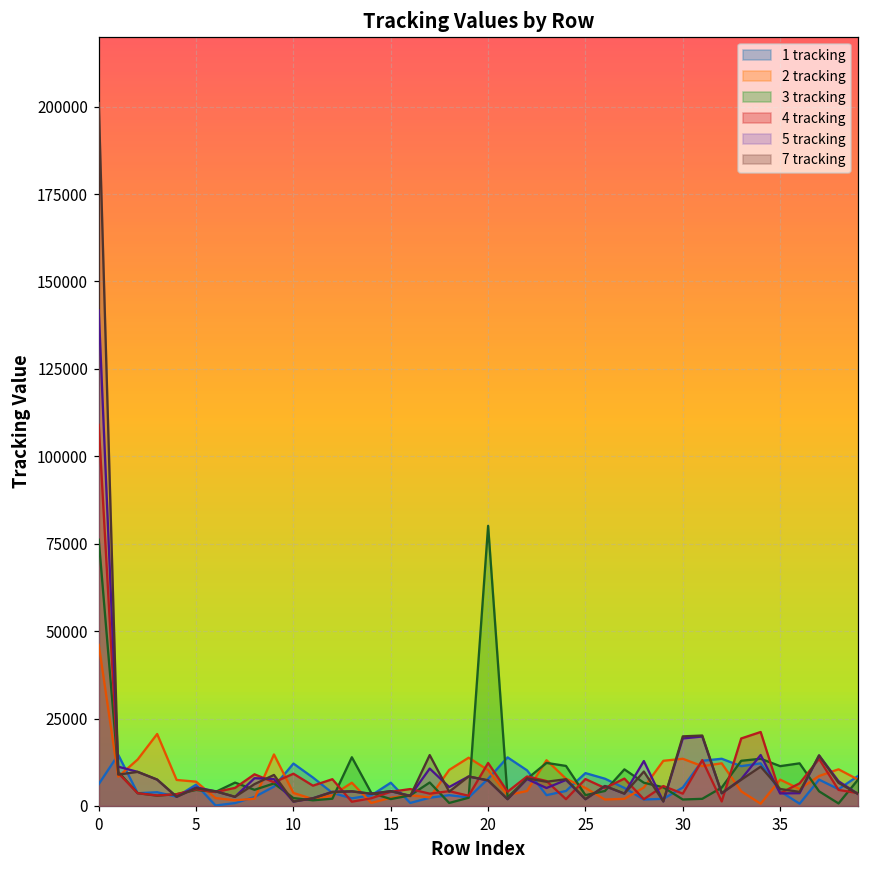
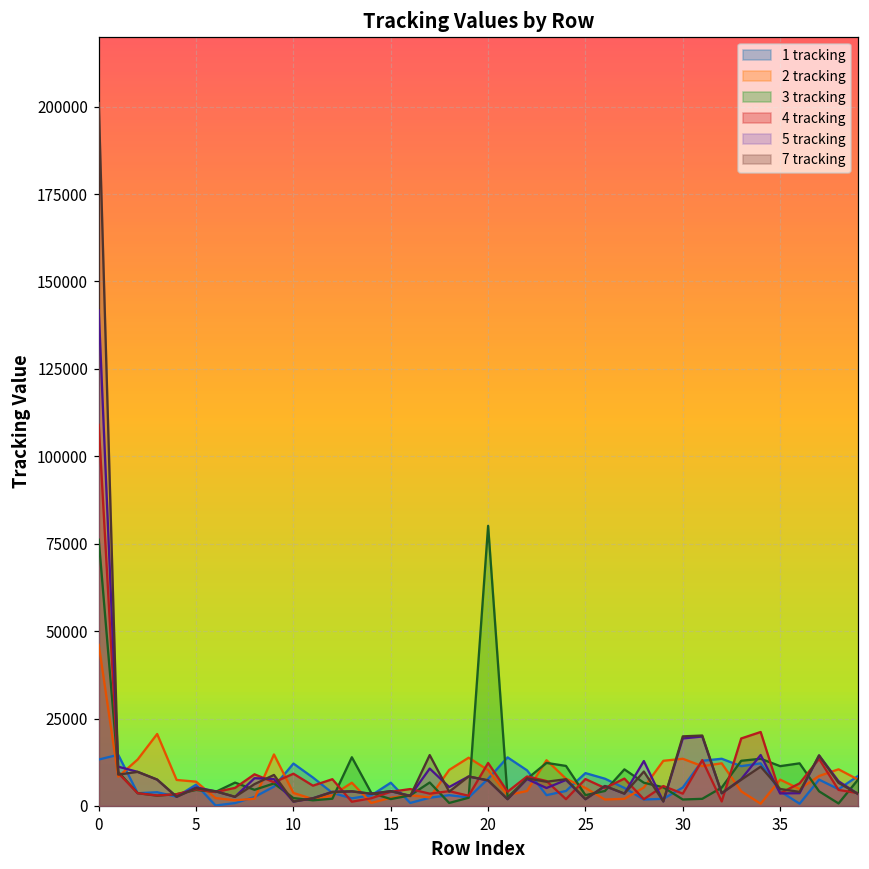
  {
    "1 tracking": {
-     "0": 6000,
+     "0": 13000,
      "10": 12000,
      "15": 7000,
      "25": 9000,
      "30": 5000
    },
    "3 tracking": {
      "0": 76000,
      "10": 2000,
      "20": 80000,
      "25": 3000,
      "30": 2000,
      "35": 11000
    },
    "5 tracking": {
      "0": 142000
    }
  }
